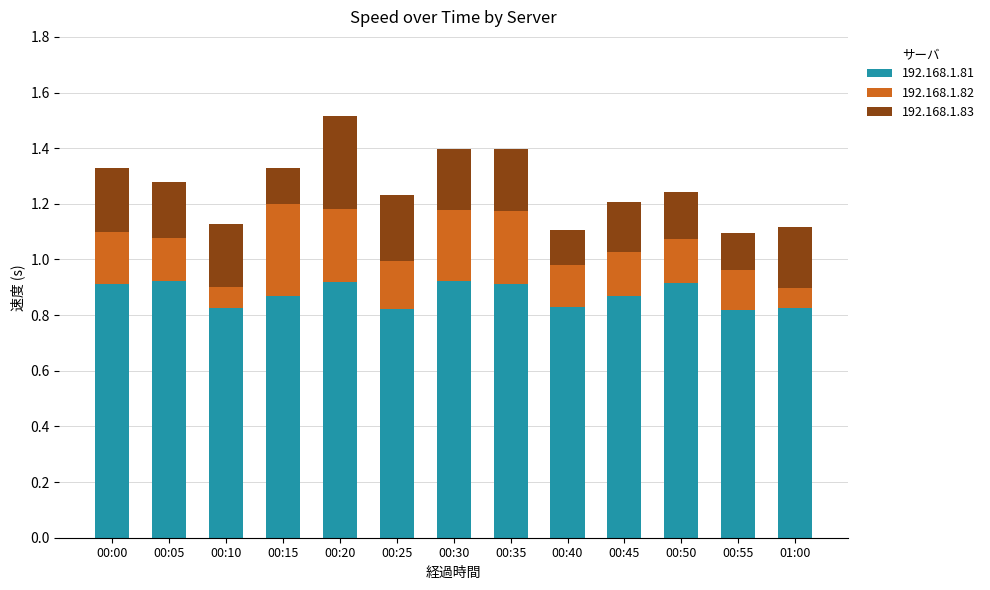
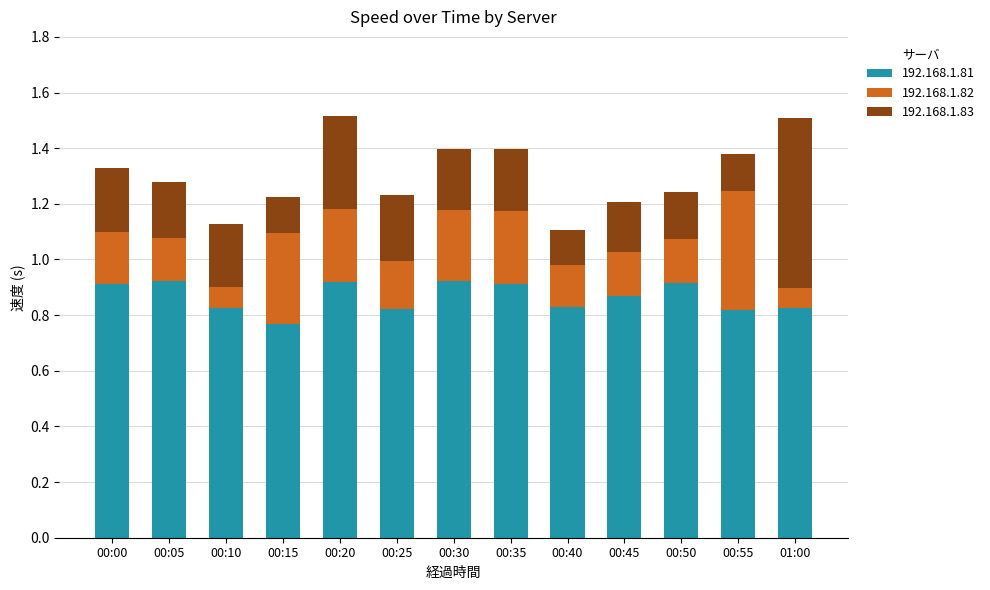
  {
    "192.168.1.81": {
      "00:00": 0.91,
      "00:05": 0.92,
      "00:10": 0.83,
-     "00:15": 0.87,
+     "00:15": 0.77,
      "00:20": 0.92,
      "00:25": 0.82,
      "00:30": 0.92,
      "00:35": 0.91,
      "00:40": 0.83,
      "00:45": 0.87,
      "00:50": 0.92,
      "00:55": 0.82,
      "01:00": 0.83
    },
    "192.168.1.82": {
      "00:00": 0.19,
      "00:05": 0.16,
      "00:10": 0.07,
      "00:15": 0.33,
      "00:20": 0.26,
      "00:25": 0.17,
      "00:30": 0.25,
      "00:35": 0.26,
      "00:40": 0.15,
      "00:45": 0.16,
      "00:50": 0.16,
-     "00:55": 0.14,
+     "00:55": 0.43,
      "01:00": 0.07
    },
    "192.168.1.83": {
      "00:00": 0.23,
      "00:05": 0.20,
      "00:10": 0.23,
      "00:15": 0.13,
      "00:20": 0.33,
      "00:25": 0.24,
      "00:30": 0.22,
      "00:35": 0.22,
      "00:40": 0.13,
      "00:45": 0.18,
      "00:50": 0.17,
      "00:55": 0.13,
-     "01:00": 0.22
+     "01:00": 0.61
    }
  }
